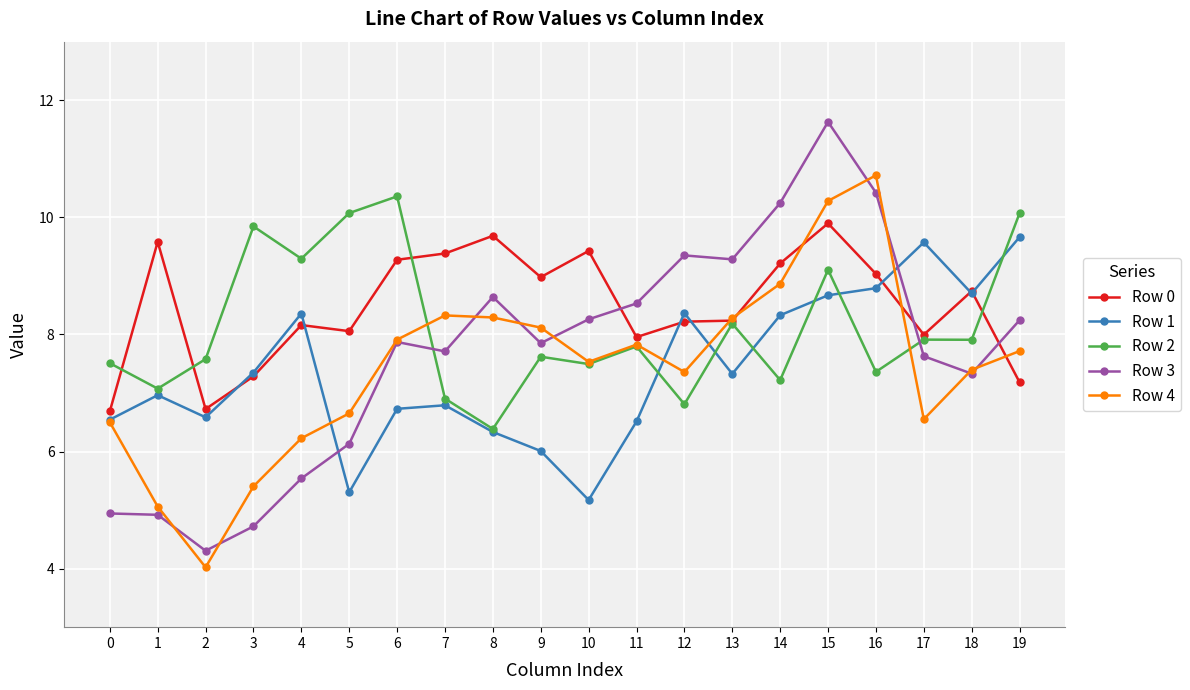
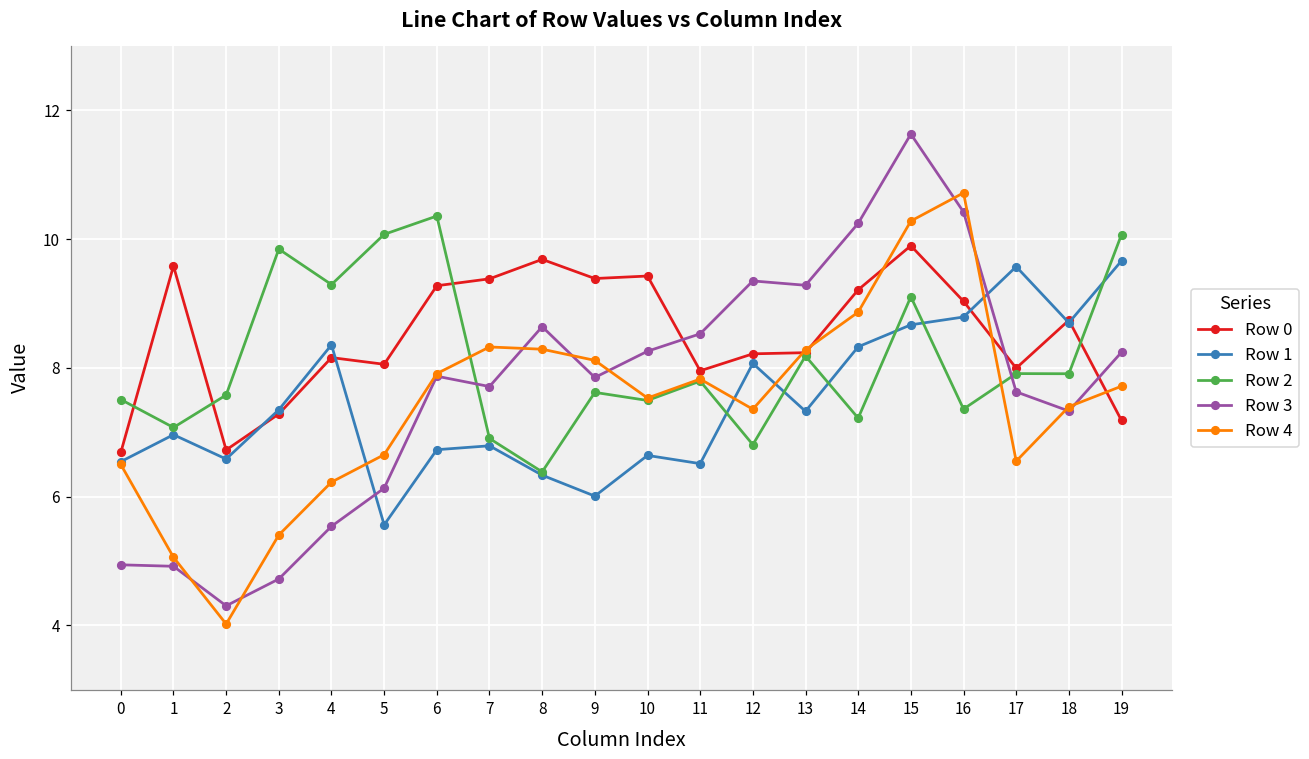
  {
    "Row 0": {
      "0": 6.7,
      "1": 9.6,
      "2": 6.7,
      "3": 7.3,
      "4": 8.2,
      "5": 8.1,
      "6": 9.3,
      "7": 9.4,
      "8": 9.7,
-     "9": 9.0,
+     "9": 9.4,
      "10": 9.4,
      "11": 8.0,
      "12": 8.2,
      "14": 9.2,
      "15": 9.9,
      "16": 9.0,
      "17": 8.0,
      "19": 7.2
    },
    "Row 1": {
      "1": 7.0,
      "2": 6.6,
      "3": 7.3,
      "4": 8.4,
-     "5": 5.3,
+     "5": 5.6,
      "6": 6.7,
      "7": 6.8,
      "8": 6.3,
      "9": 6.0,
-     "10": 5.2,
+     "10": 6.6,
      "11": 6.5,
-     "12": 8.4,
+     "12": 8.1,
      "13": 7.3,
      "14": 8.3,
      "15": 8.7,
      "16": 8.8,
      "17": 9.6,
      "19": 9.7
    },
    "Row 2": {
      "0": 7.5,
      "1": 7.1,
      "2": 7.6,
      "3": 9.8,
      "4": 9.3,
      "5": 10.1,
      "6": 10.4,
      "7": 6.9,
      "8": 6.4,
      "9": 7.6,
      "12": 6.8,
      "13": 8.2,
      "14": 7.2,
      "15": 9.1,
      "16": 7.4,
      "17": 7.9,
      "18": 7.9,
      "19": 10.1
    },
    "Row 3": {
      "0": 4.9,
      "1": 4.9,
      "2": 4.3,
      "3": 4.7,
      "4": 5.5,
      "5": 6.1,
      "7": 7.7,
      "8": 8.6,
      "9": 7.9,
      "10": 8.3,
      "11": 8.5,
      "12": 9.3,
      "13": 9.3,
      "14": 10.2,
      "15": 11.6,
      "16": 10.4,
      "17": 7.6,
      "18": 7.3,
      "19": 8.2
    },
    "Row 4": {
      "1": 5.1,
      "2": 4.0,
      "3": 5.4,
      "4": 6.2,
      "5": 6.7,
      "7": 8.3,
      "8": 8.3,
      "9": 8.1,
      "12": 7.4,
      "14": 8.9,
      "15": 10.3,
      "16": 10.7,
      "17": 6.6,
      "18": 7.4,
      "19": 7.7
    }
  }
